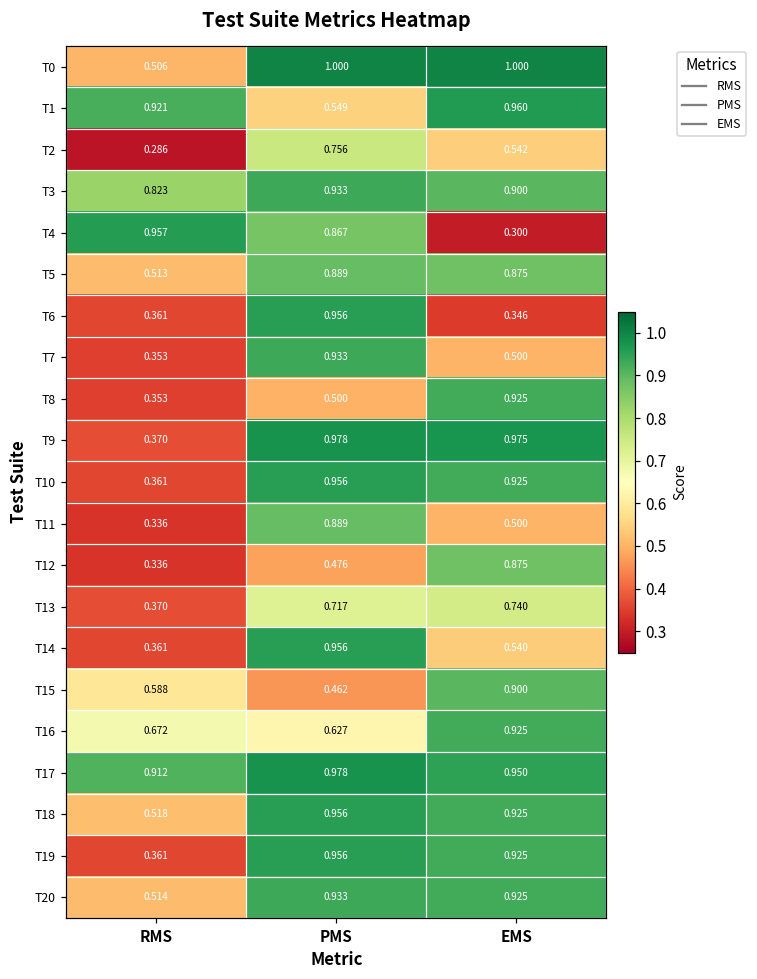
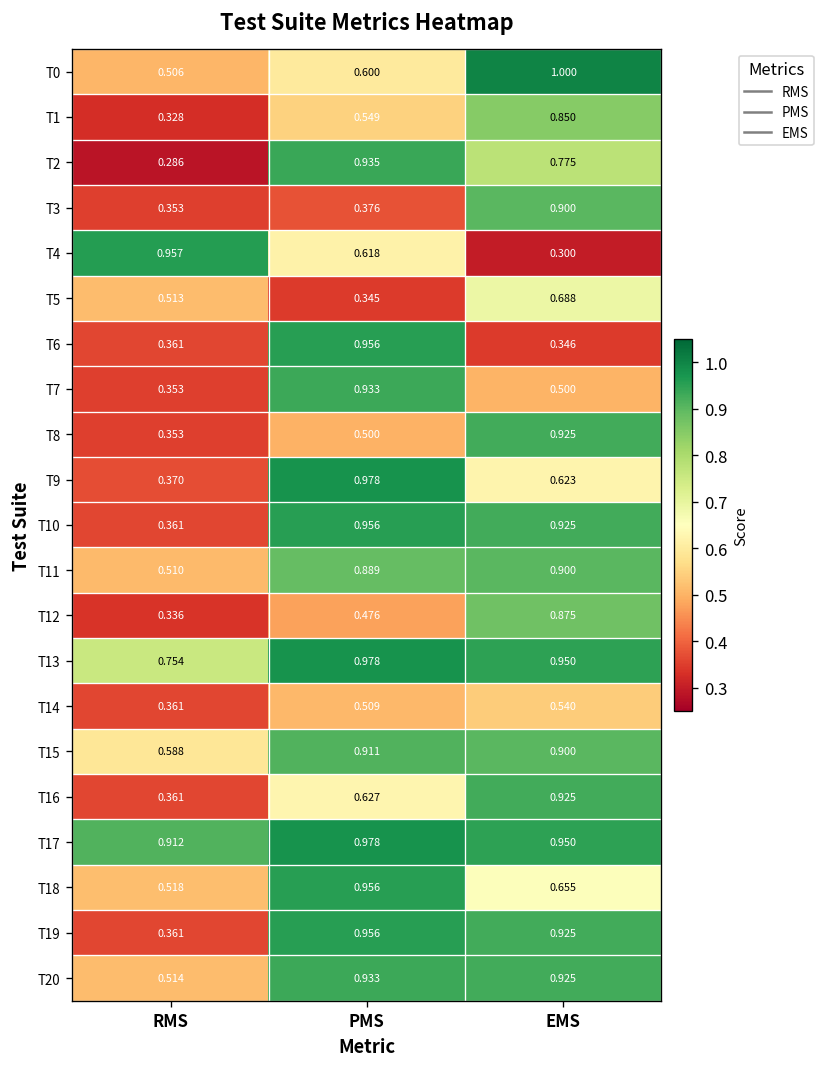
  {
    "T0": {
      "RMS": 0.506,
-     "PMS": 1.000,
+     "PMS": 0.600,
      "EMS": 1.000
    },
    "T1": {
-     "RMS": 0.921,
+     "RMS": 0.328,
      "PMS": 0.549,
-     "EMS": 0.960
+     "EMS": 0.850
    },
    "T2": {
      "RMS": 0.286,
-     "PMS": 0.756,
-     "EMS": 0.542
+     "PMS": 0.935,
+     "EMS": 0.775
    },
    "T3": {
-     "RMS": 0.823,
-     "PMS": 0.933,
+     "RMS": 0.353,
+     "PMS": 0.376,
      "EMS": 0.900
    },
    "T4": {
      "RMS": 0.957,
-     "PMS": 0.867,
+     "PMS": 0.618,
      "EMS": 0.300
    },
    "T5": {
      "RMS": 0.513,
-     "PMS": 0.889,
-     "EMS": 0.875
+     "PMS": 0.345,
+     "EMS": 0.688
    },
    "T6": {
      "RMS": 0.361,
      "PMS": 0.956,
      "EMS": 0.346
    },
    "T7": {
      "RMS": 0.353,
      "PMS": 0.933,
      "EMS": 0.500
    },
    "T8": {
      "RMS": 0.353,
      "PMS": 0.500,
      "EMS": 0.925
    },
    "T9": {
      "RMS": 0.370,
      "PMS": 0.978,
-     "EMS": 0.975
+     "EMS": 0.623
    },
    "T10": {
      "RMS": 0.361,
      "PMS": 0.956,
      "EMS": 0.925
    },
    "T11": {
-     "RMS": 0.336,
+     "RMS": 0.510,
      "PMS": 0.889,
-     "EMS": 0.500
+     "EMS": 0.900
    },
    "T12": {
      "RMS": 0.336,
      "PMS": 0.476,
      "EMS": 0.875
    },
    "T13": {
-     "RMS": 0.370,
-     "PMS": 0.717,
-     "EMS": 0.740
+     "RMS": 0.754,
+     "PMS": 0.978,
+     "EMS": 0.950
    },
    "T14": {
      "RMS": 0.361,
-     "PMS": 0.956,
+     "PMS": 0.509,
      "EMS": 0.540
    },
    "T15": {
      "RMS": 0.588,
-     "PMS": 0.462,
+     "PMS": 0.911,
      "EMS": 0.900
    },
    "T16": {
-     "RMS": 0.672,
+     "RMS": 0.361,
      "PMS": 0.627,
      "EMS": 0.925
    },
    "T17": {
      "RMS": 0.912,
      "PMS": 0.978,
      "EMS": 0.950
    },
    "T18": {
      "RMS": 0.518,
      "PMS": 0.956,
-     "EMS": 0.925
+     "EMS": 0.655
    },
    "T19": {
      "RMS": 0.361,
      "PMS": 0.956,
      "EMS": 0.925
    },
    "T20": {
      "RMS": 0.514,
      "PMS": 0.933,
      "EMS": 0.925
    }
  }
